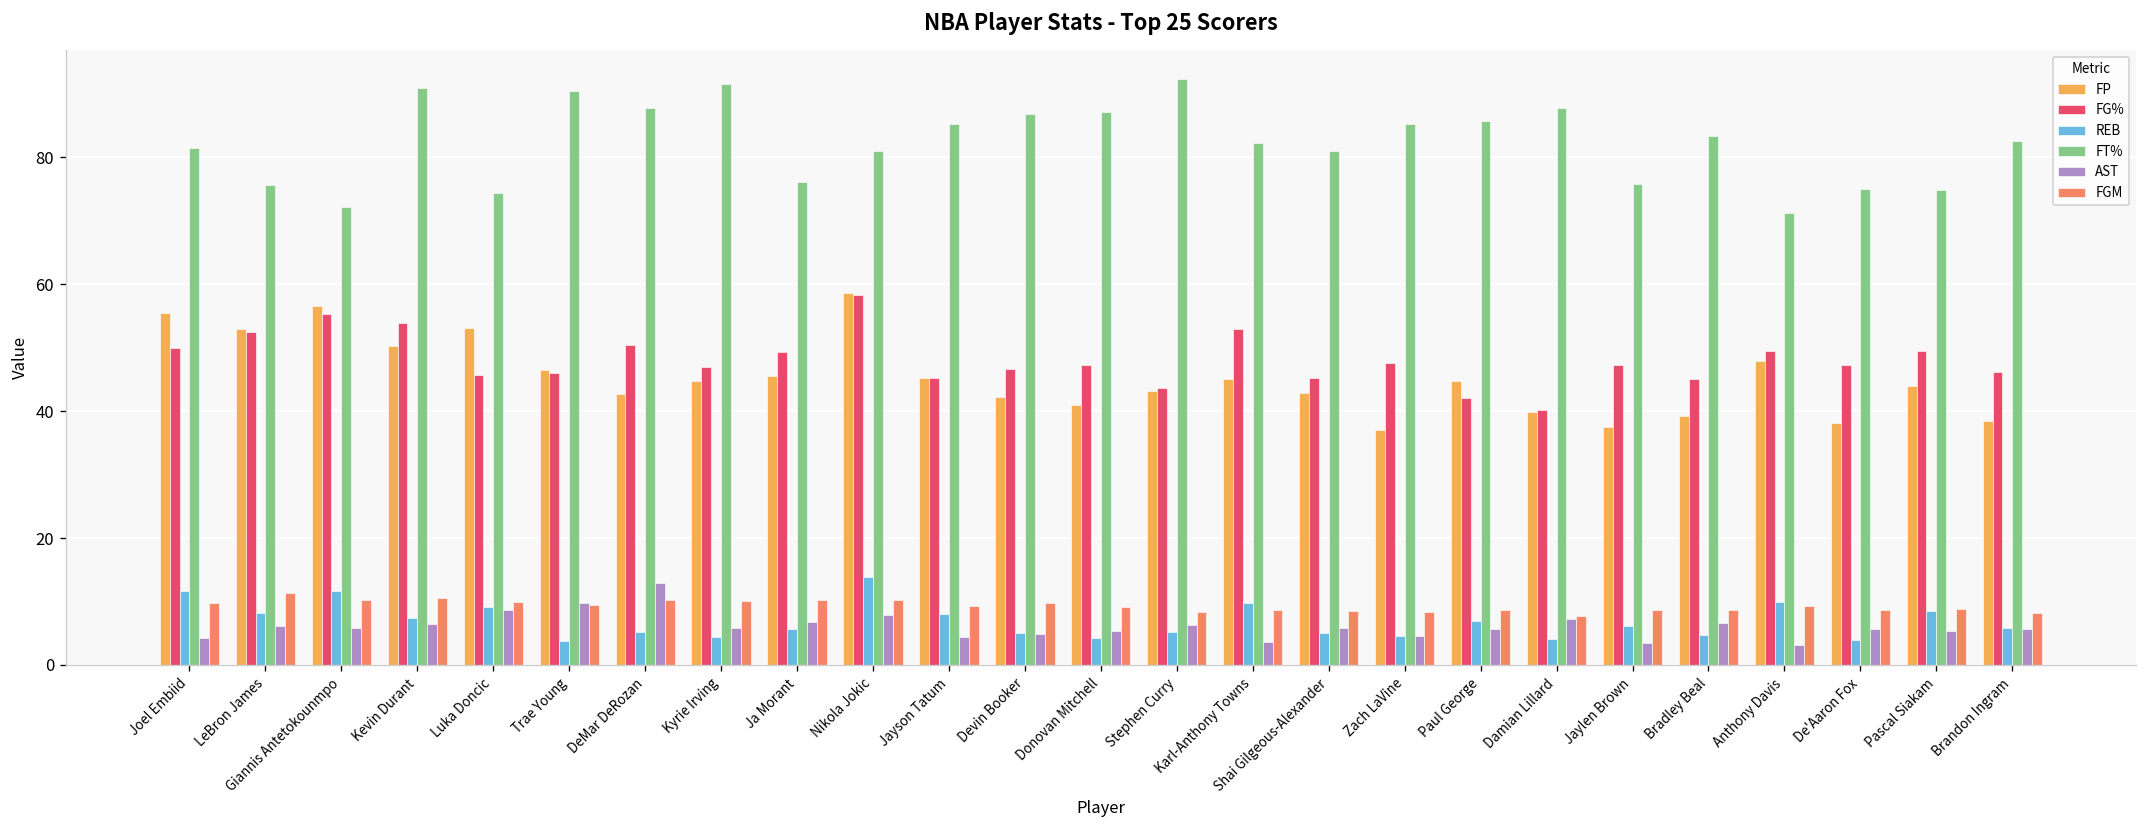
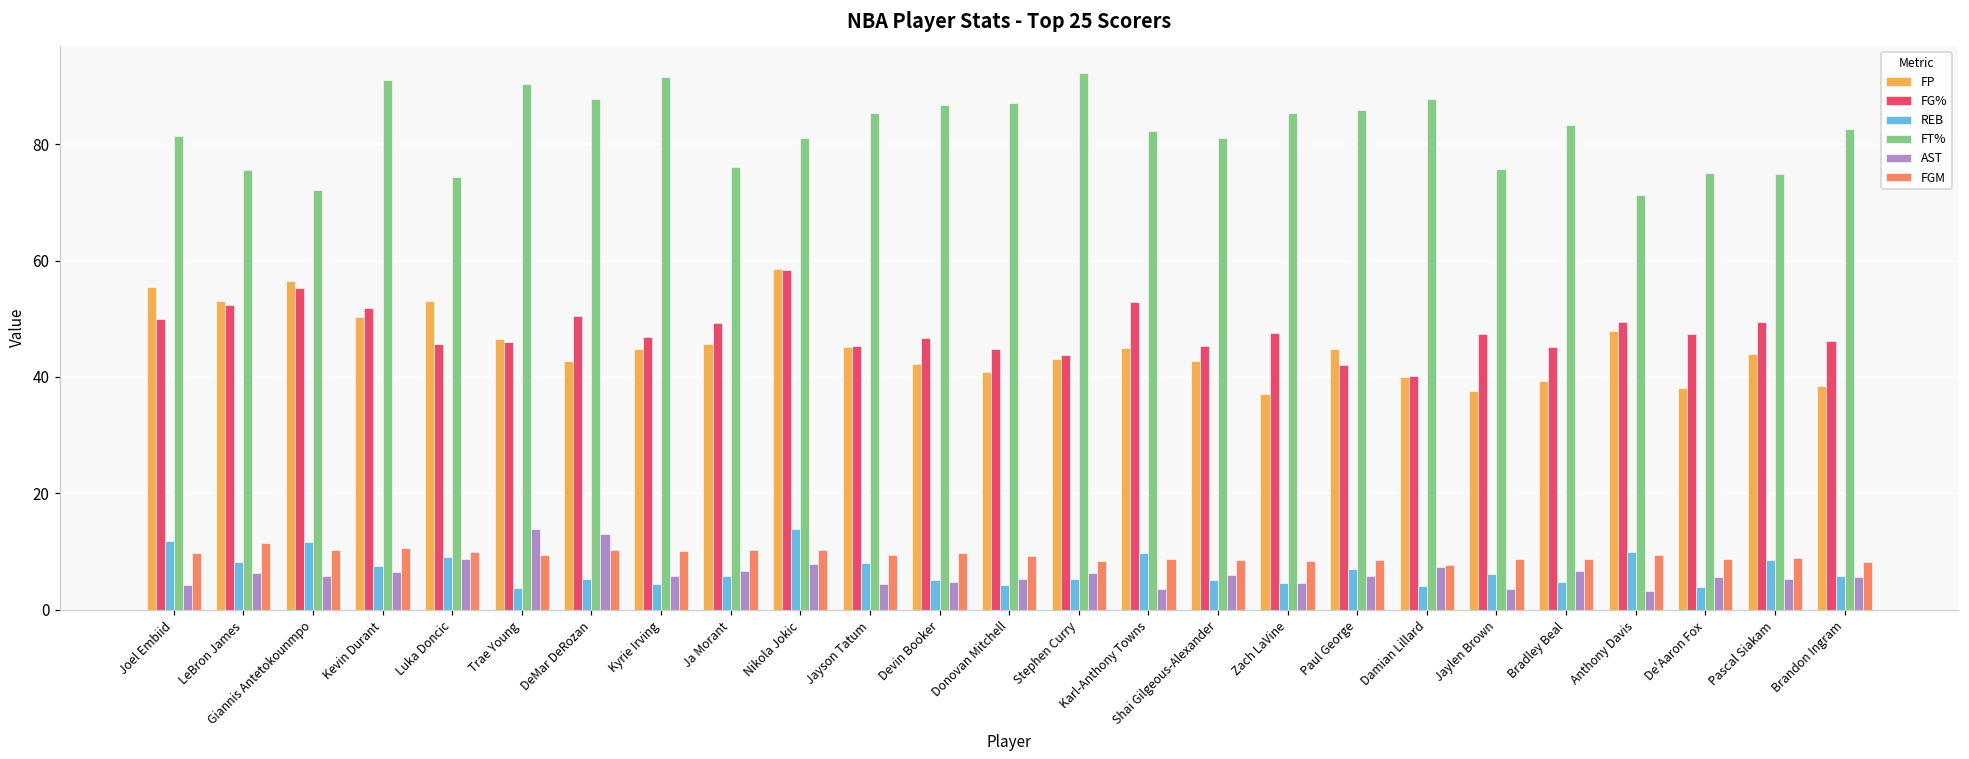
  {
    "FG%": {
      "Joel Embiid": 50,
      "LeBron James": 52,
      "Giannis Antetokounmpo": 55,
-     "Kevin Durant": 54,
+     "Kevin Durant": 52,
      "Luka Doncic": 46,
      "Trae Young": 46,
      "DeMar DeRozan": 50,
      "Kyrie Irving": 47,
      "Ja Morant": 49,
      "Nikola Jokic": 58,
      "Jayson Tatum": 45,
      "Devin Booker": 47,
-     "Donovan Mitchell": 47,
+     "Donovan Mitchell": 45,
      "Stephen Curry": 44,
      "Karl-Anthony Towns": 53,
      "Shai Gilgeous-Alexander": 45,
      "Zach LaVine": 48,
      "Paul George": 42,
      "Damian Lillard": 40,
      "Jaylen Brown": 47,
      "Bradley Beal": 45,
      "Anthony Davis": 49,
      "De'Aaron Fox": 47,
      "Pascal Siakam": 49,
      "Brandon Ingram": 46
    },
    "REB": {
      "Joel Embiid": 12,
      "LeBron James": 8,
      "Giannis Antetokounmpo": 12,
      "Kevin Durant": 7,
      "Luka Doncic": 9,
      "Trae Young": 4,
      "DeMar DeRozan": 5,
      "Kyrie Irving": 4,
      "Ja Morant": 6,
      "Nikola Jokic": 14,
      "Jayson Tatum": 8,
      "Devin Booker": 5,
      "Donovan Mitchell": 4,
      "Stephen Curry": 5,
      "Karl-Anthony Towns": 10,
      "Shai Gilgeous-Alexander": 5,
      "Zach LaVine": 5,
      "Paul George": 7,
      "Damian Lillard": 4,
      "Jaylen Brown": 6,
      "Bradley Beal": 5,
      "Anthony Davis": 10,
      "De'Aaron Fox": 4,
      "Pascal Siakam": 9,
      "Brandon Ingram": 6
    },
    "FT%": {
      "Joel Embiid": 81,
      "LeBron James": 76,
      "Giannis Antetokounmpo": 72,
      "Kevin Durant": 91,
      "Luka Doncic": 74,
      "Trae Young": 90,
      "DeMar DeRozan": 88,
      "Kyrie Irving": 92,
      "Ja Morant": 76,
      "Nikola Jokic": 81,
      "Jayson Tatum": 85,
      "Devin Booker": 87,
      "Donovan Mitchell": 87,
      "Stephen Curry": 92,
      "Karl-Anthony Towns": 82,
      "Shai Gilgeous-Alexander": 81,
      "Zach LaVine": 85,
      "Paul George": 86,
      "Damian Lillard": 88,
      "Jaylen Brown": 76,
      "Bradley Beal": 83,
      "Anthony Davis": 71,
      "De'Aaron Fox": 75,
      "Pascal Siakam": 75,
      "Brandon Ingram": 83
    },
    "AST": {
      "Joel Embiid": 4,
      "LeBron James": 6,
      "Giannis Antetokounmpo": 6,
      "Kevin Durant": 6,
      "Luka Doncic": 9,
-     "Trae Young": 10,
+     "Trae Young": 14,
      "DeMar DeRozan": 13,
      "Kyrie Irving": 6,
      "Ja Morant": 7,
      "Nikola Jokic": 8,
      "Jayson Tatum": 4,
      "Devin Booker": 5,
      "Donovan Mitchell": 5,
      "Stephen Curry": 6,
      "Karl-Anthony Towns": 4,
      "Shai Gilgeous-Alexander": 6,
      "Zach LaVine": 5,
      "Paul George": 6,
      "Damian Lillard": 7,
      "Jaylen Brown": 4,
      "Bradley Beal": 7,
      "Anthony Davis": 3,
      "De'Aaron Fox": 6,
      "Pascal Siakam": 5,
      "Brandon Ingram": 6
    }
  }
